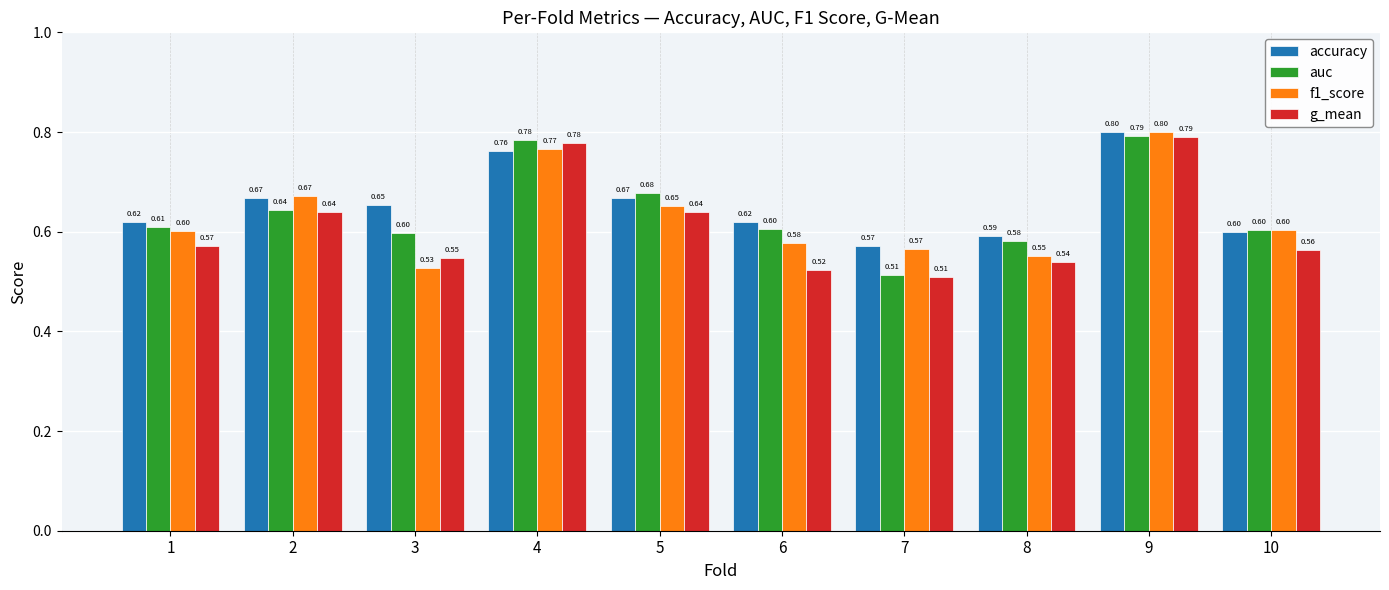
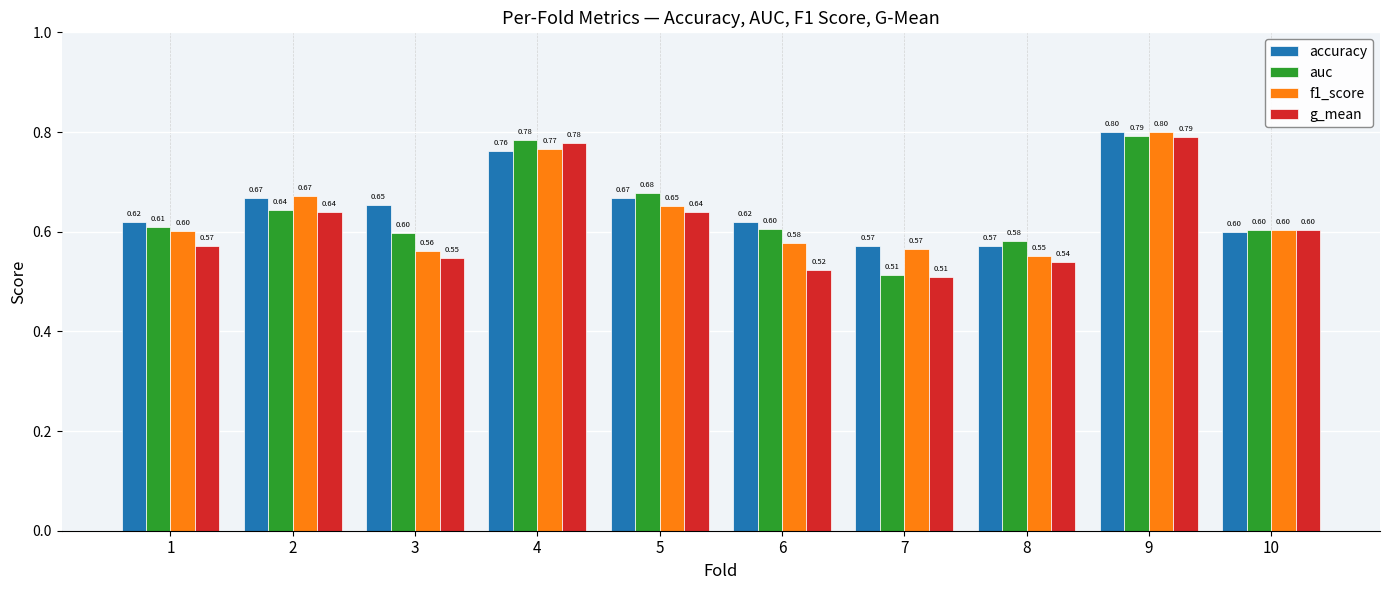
  {
    "accuracy": {
      "1": 0.62,
      "2": 0.67,
      "3": 0.65,
      "4": 0.76,
      "5": 0.67,
      "6": 0.62,
      "7": 0.57,
-     "8": 0.59,
+     "8": 0.57,
      "9": 0.80,
      "10": 0.60
    },
    "auc": {
      "1": 0.61,
      "2": 0.64,
      "3": 0.60,
      "4": 0.78,
      "5": 0.68,
      "6": 0.60,
      "7": 0.51,
      "8": 0.58,
      "9": 0.79,
      "10": 0.60
    },
    "f1_score": {
      "1": 0.60,
      "2": 0.67,
-     "3": 0.53,
+     "3": 0.56,
      "4": 0.77,
      "5": 0.65,
      "6": 0.58,
      "7": 0.57,
      "8": 0.55,
      "9": 0.80,
      "10": 0.60
    },
    "g_mean": {
      "1": 0.57,
      "2": 0.64,
      "3": 0.55,
      "4": 0.78,
      "5": 0.64,
      "6": 0.52,
      "7": 0.51,
      "8": 0.54,
      "9": 0.79,
-     "10": 0.56
+     "10": 0.60
    }
  }
